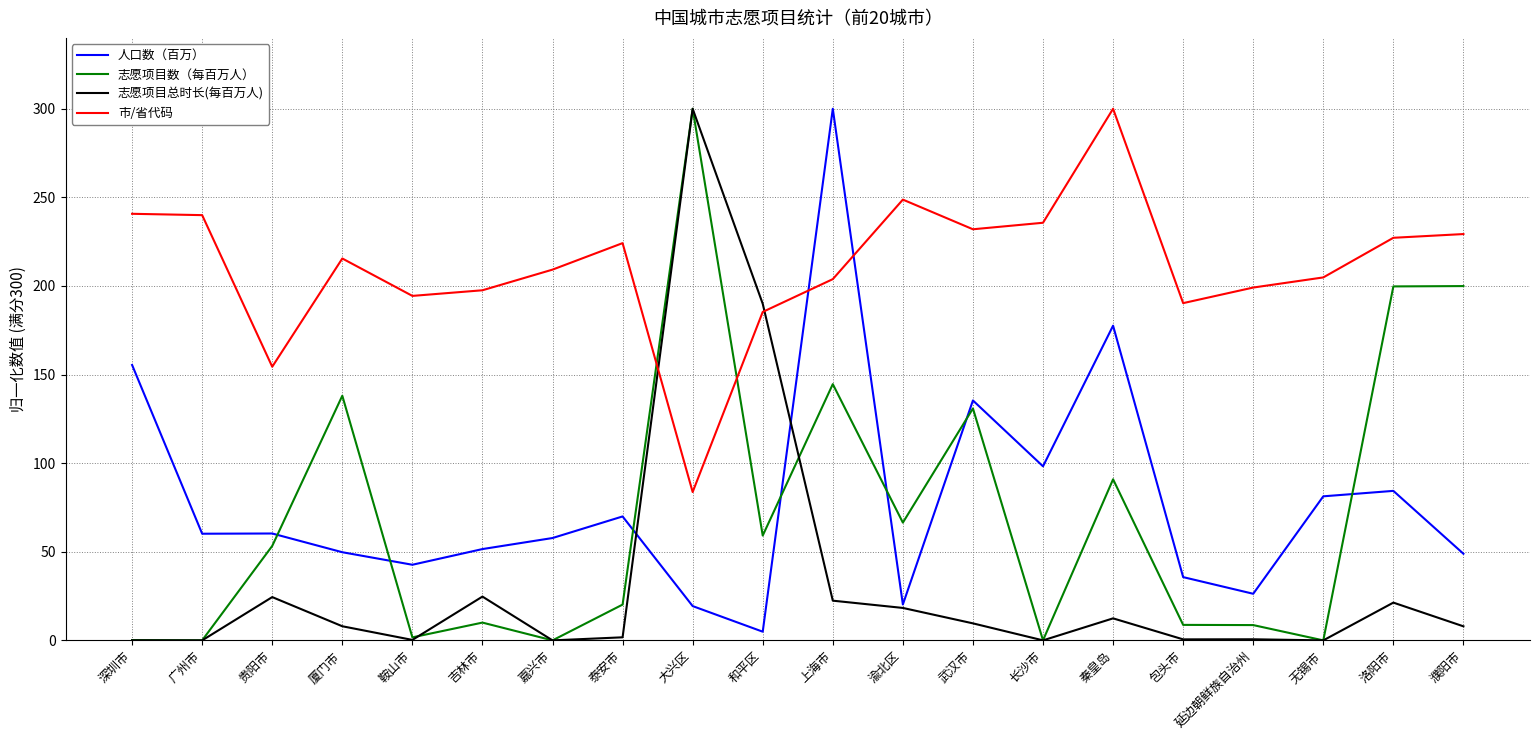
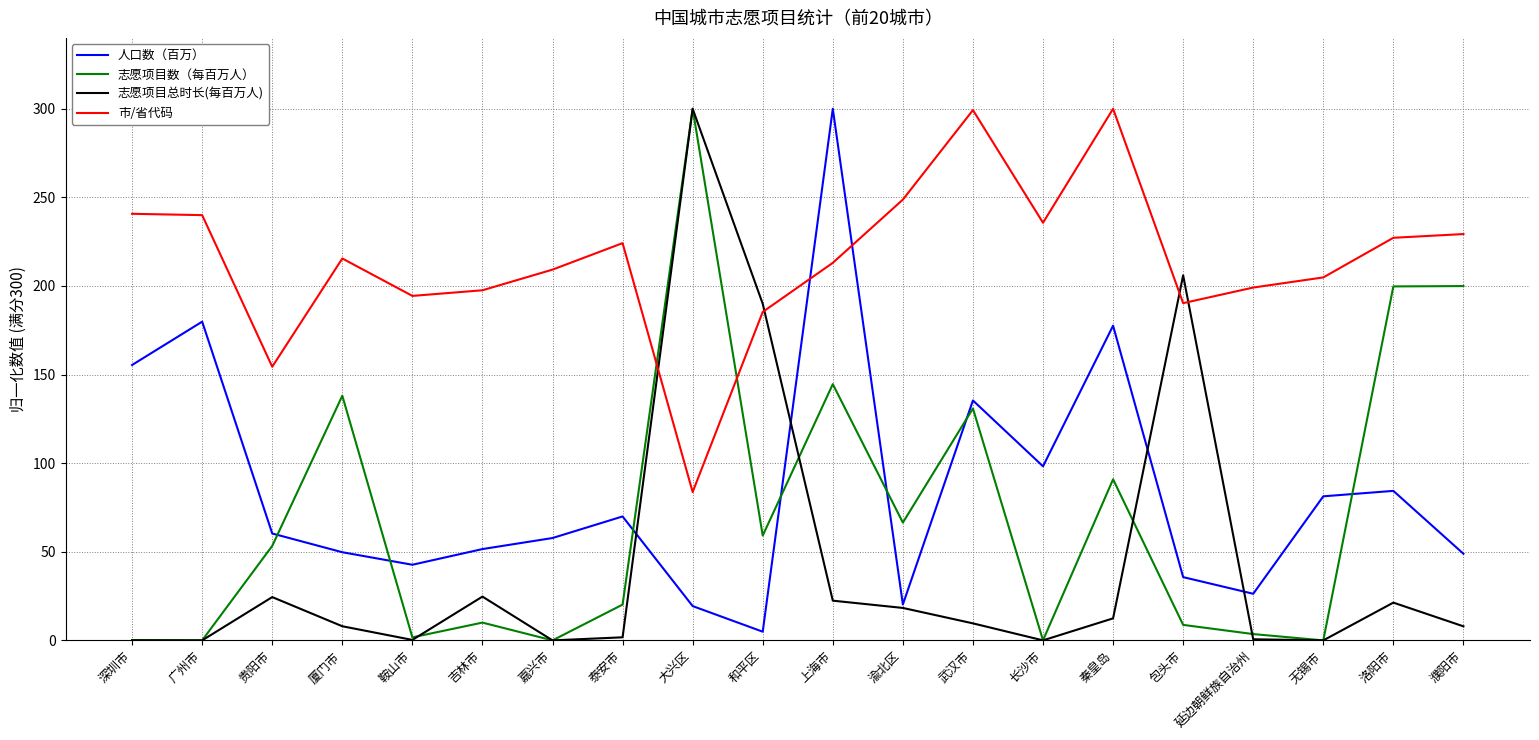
  {
    "人口数（百万）": {
      "深圳市": 155,
-     "广州市": 60,
+     "广州市": 180,
      "贵阳市": 60,
      "厦门市": 50,
      "鞍山市": 43,
      "吉林市": 52,
      "嘉兴市": 58,
      "泰安市": 70,
      "大兴区": 19,
      "和平区": 5,
      "上海市": 300,
      "渝北区": 20,
      "武汉市": 135,
      "长沙市": 98,
      "秦皇岛": 178,
      "包头市": 36,
      "延边朝鲜族自治州": 26,
      "无锡市": 81,
      "洛阳市": 84,
      "濮阳市": 49
    },
    "志愿项目数（每百万人）": {
      "贵阳市": 53,
      "厦门市": 138,
      "吉林市": 10,
      "泰安市": 20,
      "和平区": 59,
      "上海市": 145,
      "渝北区": 66,
      "武汉市": 131,
      "秦皇岛": 91,
      "包头市": 9,
-     "延边朝鲜族自治州": 9,
+     "延边朝鲜族自治州": 4,
      "洛阳市": 200,
      "濮阳市": 200
    },
    "志愿项目总时长(每百万人)": {
      "贵阳市": 24,
      "厦门市": 8,
      "吉林市": 25,
      "泰安市": 2,
      "和平区": 190,
      "上海市": 22,
      "渝北区": 18,
      "武汉市": 10,
      "秦皇岛": 12,
-     "包头市": 1,
+     "包头市": 206,
      "延边朝鲜族自治州": 1,
      "洛阳市": 21,
      "濮阳市": 8
    },
    "市/省代码": {
      "深圳市": 241,
      "广州市": 240,
      "贵阳市": 154,
      "厦门市": 216,
      "鞍山市": 194,
      "吉林市": 198,
      "嘉兴市": 209,
      "泰安市": 224,
      "大兴区": 84,
      "和平区": 185,
-     "上海市": 204,
+     "上海市": 213,
      "渝北区": 249,
-     "武汉市": 232,
+     "武汉市": 299,
      "长沙市": 236,
      "秦皇岛": 300,
      "包头市": 190,
      "延边朝鲜族自治州": 199,
      "无锡市": 205,
      "洛阳市": 227,
      "濮阳市": 229
    }
  }
